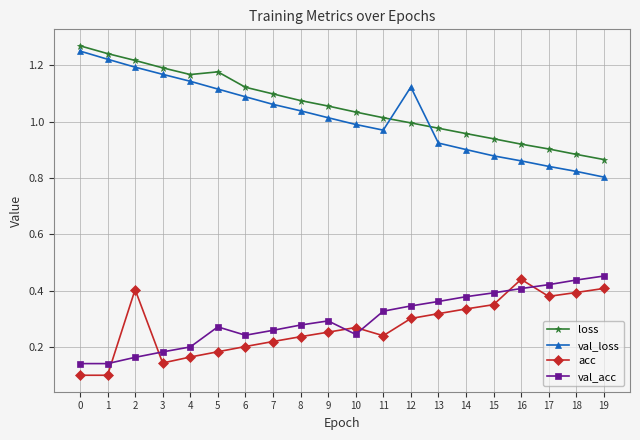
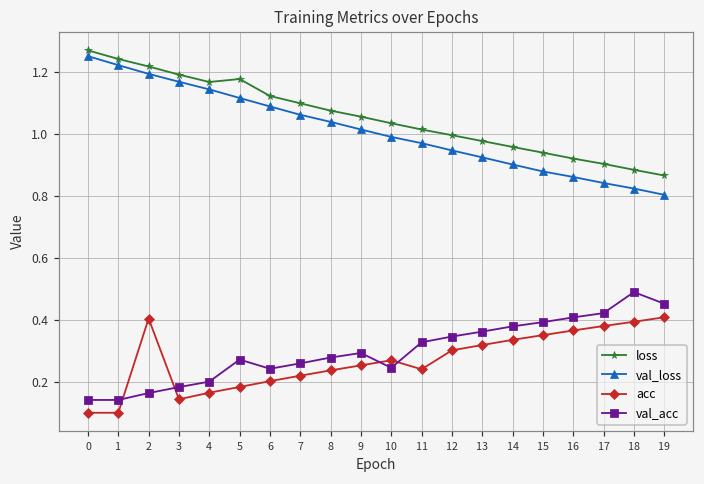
  {
    "loss": {
      "0": 1.27,
      "1": 1.24,
      "2": 1.22,
      "3": 1.19,
      "4": 1.17,
      "5": 1.18,
      "6": 1.12,
      "7": 1.10,
      "8": 1.07,
      "9": 1.05,
      "10": 1.03,
      "11": 1.01,
      "12": 1.00,
      "13": 0.98,
      "14": 0.96,
      "15": 0.94,
      "16": 0.92,
      "17": 0.90,
      "18": 0.88,
      "19": 0.87
    },
    "val_loss": {
      "0": 1.25,
      "1": 1.22,
      "2": 1.19,
      "3": 1.17,
      "4": 1.14,
      "5": 1.12,
      "6": 1.09,
      "7": 1.06,
      "8": 1.04,
      "9": 1.01,
      "10": 0.99,
      "11": 0.97,
-     "12": 1.12,
+     "12": 0.95,
      "13": 0.92,
      "14": 0.90,
      "15": 0.88,
      "16": 0.86,
      "17": 0.84,
      "18": 0.82,
      "19": 0.80
    },
    "acc": {
      "0": 0.10,
      "1": 0.10,
      "2": 0.40,
      "3": 0.14,
      "4": 0.17,
      "5": 0.18,
      "6": 0.20,
      "7": 0.22,
      "8": 0.24,
      "9": 0.25,
      "10": 0.27,
      "11": 0.24,
      "12": 0.30,
      "13": 0.32,
      "14": 0.34,
      "15": 0.35,
-     "16": 0.44,
+     "16": 0.37,
      "17": 0.38,
      "18": 0.39,
      "19": 0.41
    },
    "val_acc": {
      "0": 0.14,
      "1": 0.14,
      "2": 0.16,
      "3": 0.18,
      "4": 0.20,
      "5": 0.27,
      "6": 0.24,
      "7": 0.26,
      "8": 0.28,
      "9": 0.29,
      "10": 0.25,
      "11": 0.33,
      "12": 0.35,
      "13": 0.36,
      "14": 0.38,
      "15": 0.39,
      "16": 0.41,
      "17": 0.42,
-     "18": 0.44,
+     "18": 0.49,
      "19": 0.45
    }
  }
